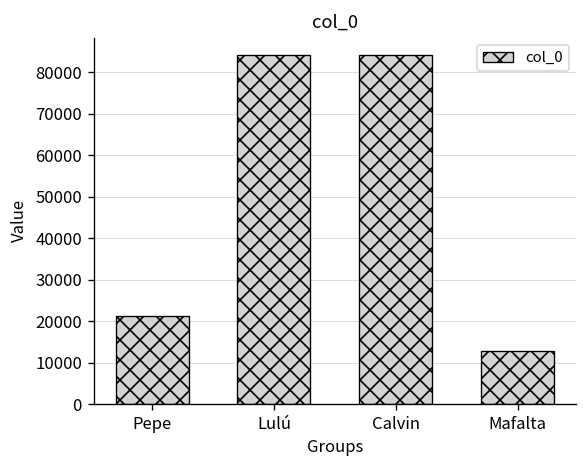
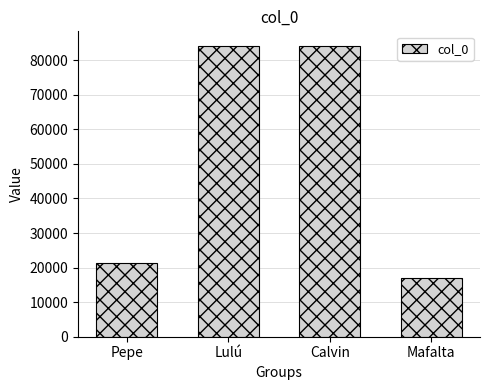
  {
    "Pepe": 21000,
    "Lulú": 84000,
    "Calvin": 84000,
-   "Mafalta": 13000
+   "Mafalta": 17000
  }
